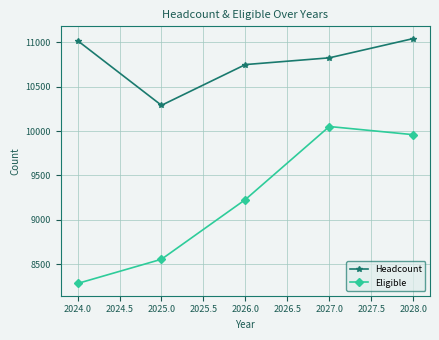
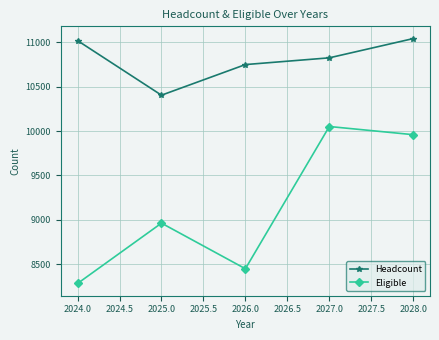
  {
    "Headcount": {
      "2024.0": 11000,
-     "2025.0": 10300,
+     "2025.0": 10400,
      "2026.0": 10700,
      "2027.0": 10800,
      "2028.0": 11000
    },
    "Eligible": {
      "2024.0": 8300,
-     "2025.0": 8600,
-     "2026.0": 9200,
+     "2025.0": 9000,
+     "2026.0": 8400,
      "2027.0": 10100,
      "2028.0": 10000
    }
  }
